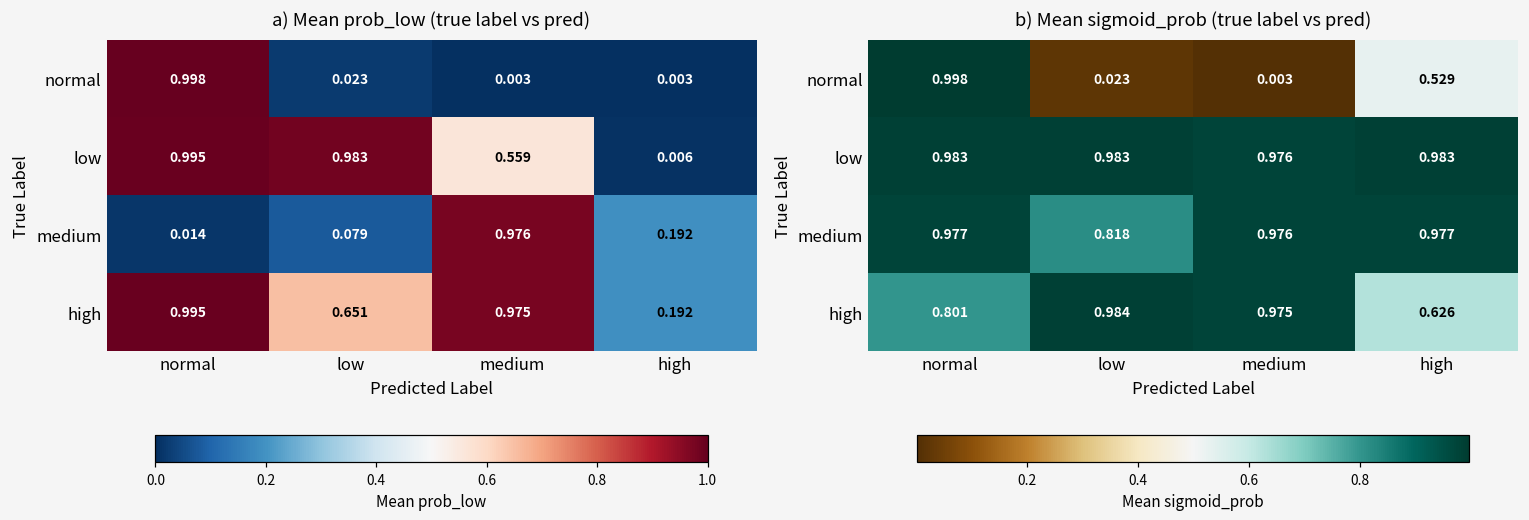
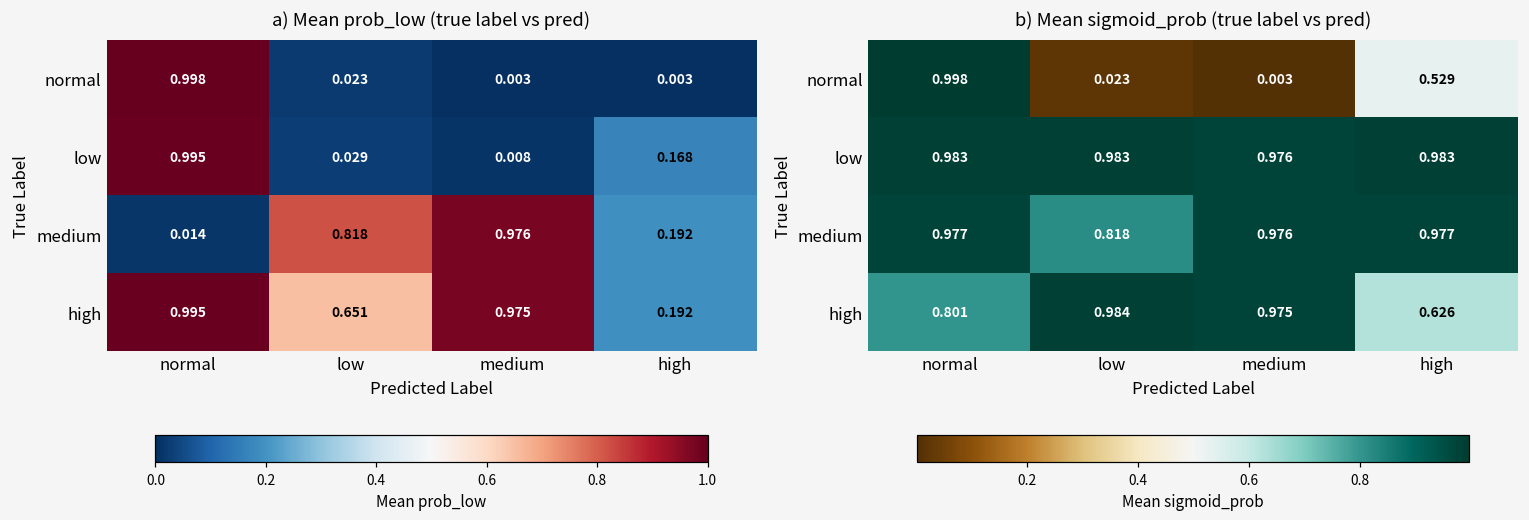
  {
    "a) Mean prob_low (true label vs pred)": {
      "normal": {
        "normal": 0.998,
        "low": 0.023,
        "medium": 0.003,
        "high": 0.003
      },
      "low": {
        "normal": 0.995,
-       "low": 0.983,
-       "medium": 0.559,
-       "high": 0.006
+       "low": 0.029,
+       "medium": 0.008,
+       "high": 0.168
      },
      "medium": {
        "normal": 0.014,
-       "low": 0.079,
+       "low": 0.818,
        "medium": 0.976,
        "high": 0.192
      },
      "high": {
        "normal": 0.995,
        "low": 0.651,
        "medium": 0.975,
        "high": 0.192
      }
    },
    "b) Mean sigmoid_prob (true label vs pred)": {
      "normal": {
        "normal": 0.998,
        "low": 0.023,
        "medium": 0.003,
        "high": 0.529
      },
      "low": {
        "normal": 0.983,
        "low": 0.983,
        "medium": 0.976,
        "high": 0.983
      },
      "medium": {
        "normal": 0.977,
        "low": 0.818,
        "medium": 0.976,
        "high": 0.977
      },
      "high": {
        "normal": 0.801,
        "low": 0.984,
        "medium": 0.975,
        "high": 0.626
      }
    }
  }
